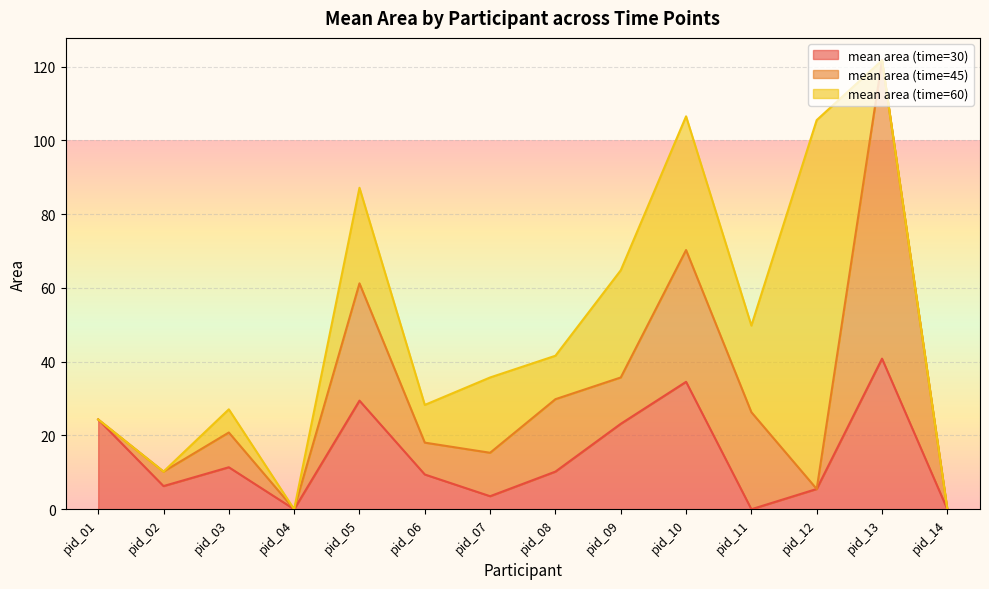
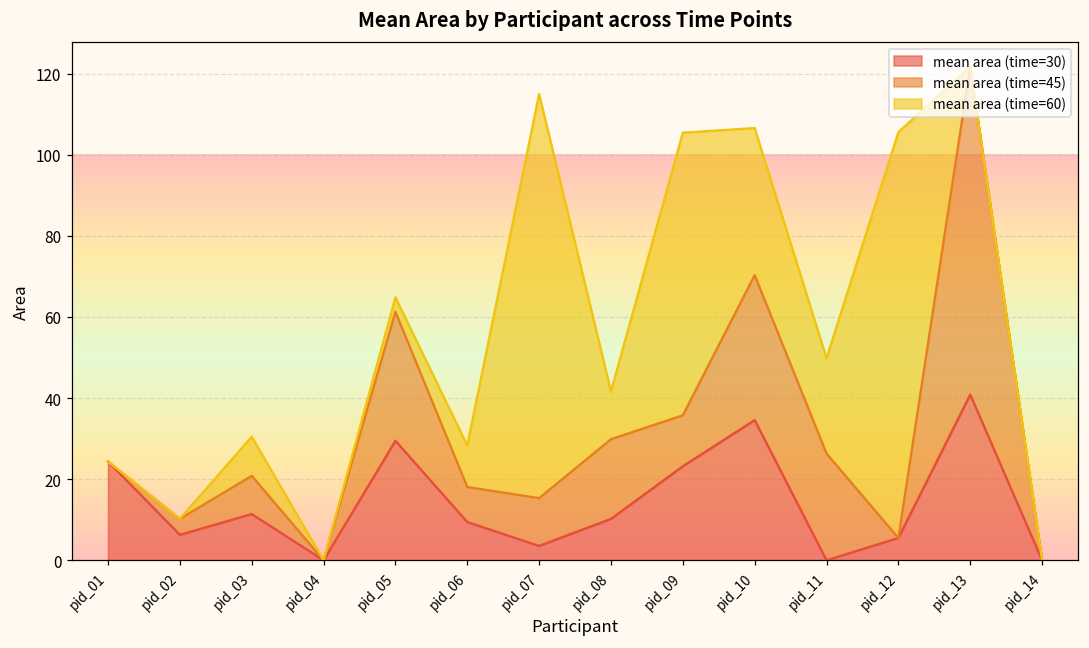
  {
    "mean area (time=60)": {
-     "pid_03": 6,
-     "pid_05": 26,
+     "pid_03": 10,
+     "pid_05": 4,
      "pid_06": 10,
-     "pid_07": 20,
+     "pid_07": 100,
      "pid_08": 12,
-     "pid_09": 29,
+     "pid_09": 70,
      "pid_10": 36,
      "pid_11": 23,
      "pid_12": 100
    }
  }
